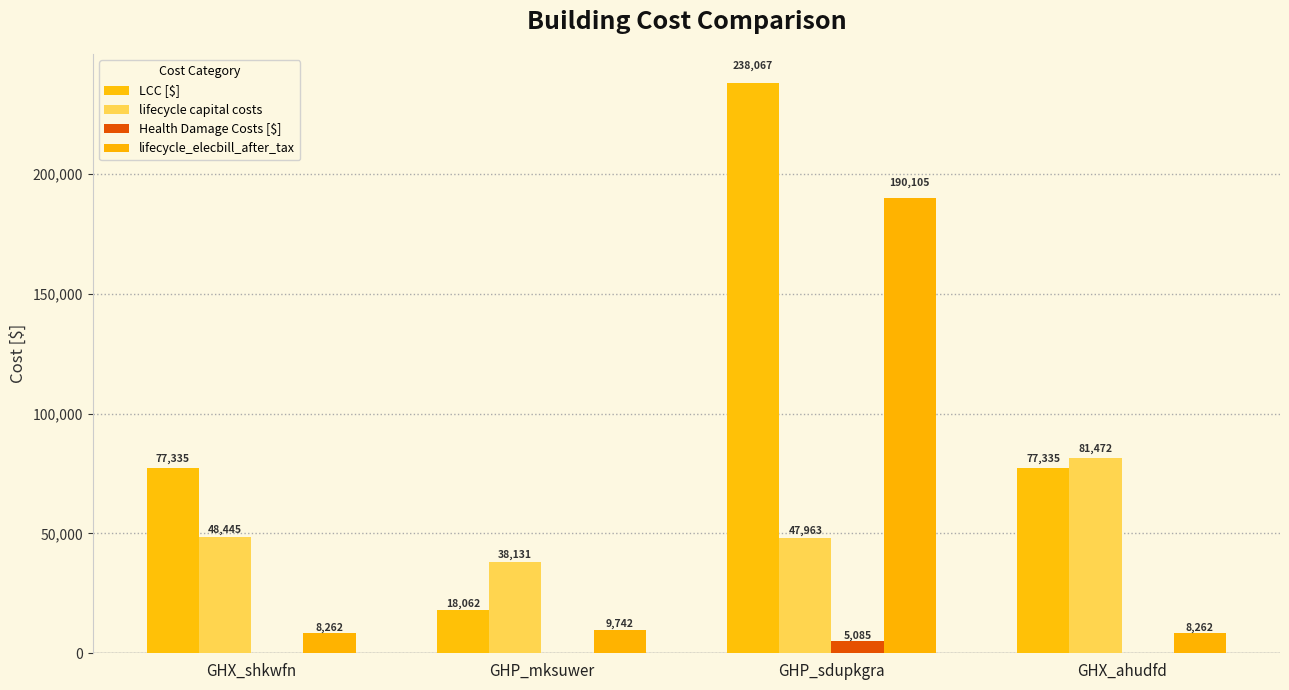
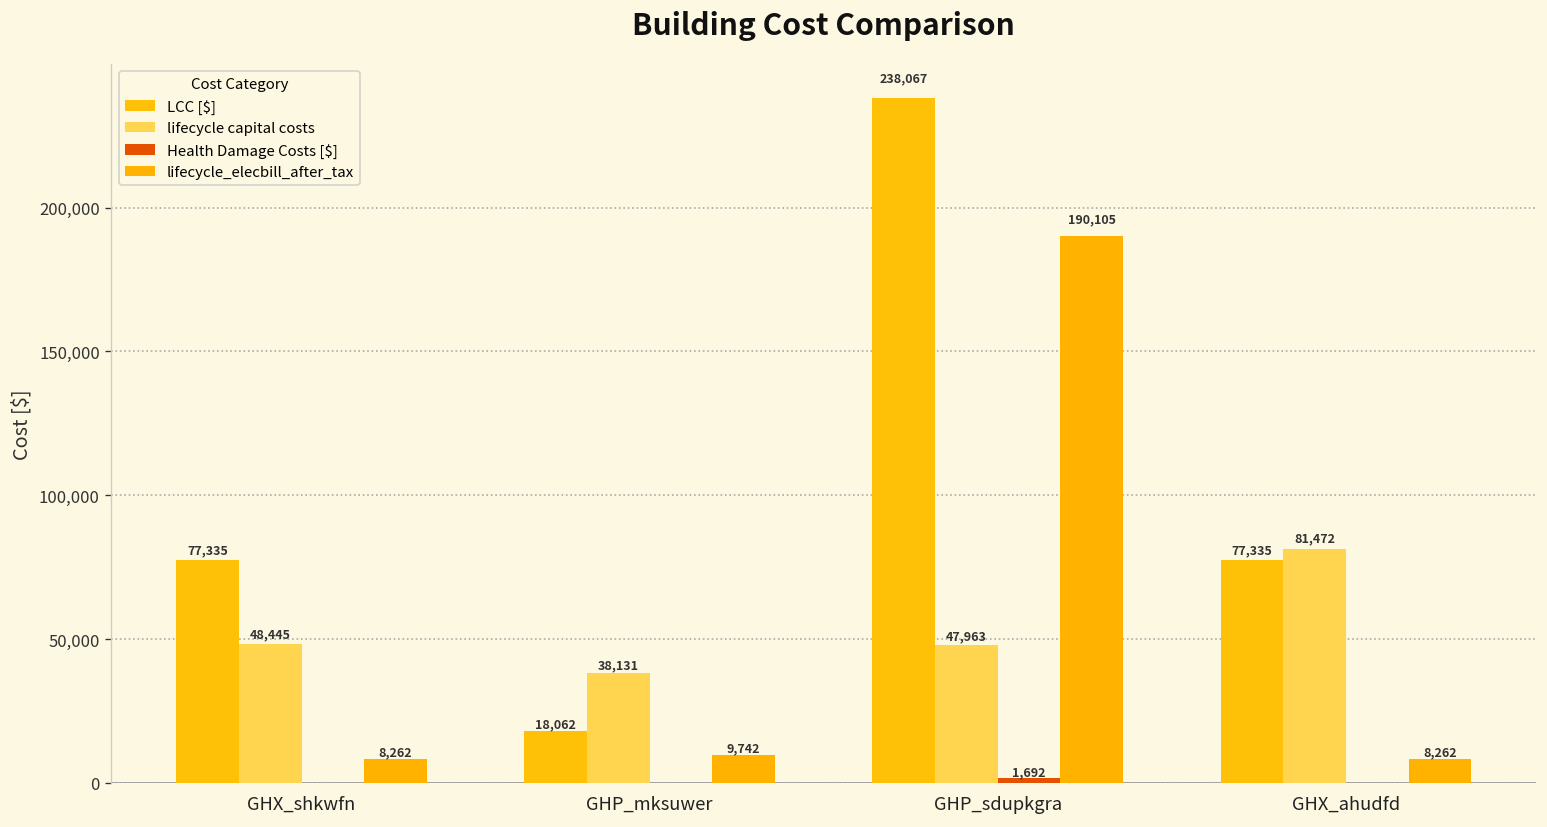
  {
    "lifecycle capital costs": {
      "GHX_shkwfn": "48,445",
      "GHP_mksuwer": "38,131",
      "GHP_sdupkgra": "47,963",
      "GHX_ahudfd": "81,472"
    },
    "Health Damage Costs [$]": {
-     "GHP_sdupkgra": "5,085"
+     "GHP_sdupkgra": "1,692"
    }
  }
